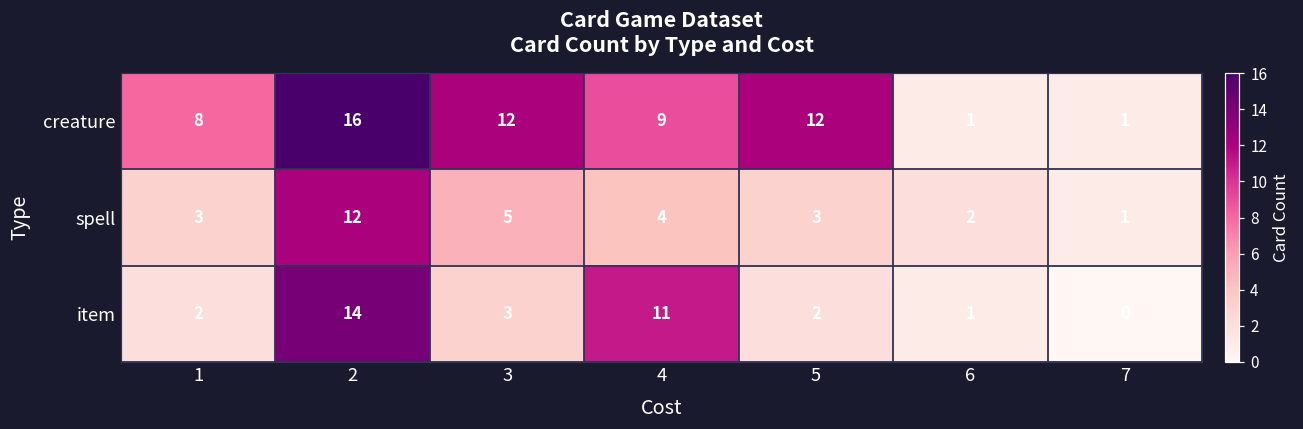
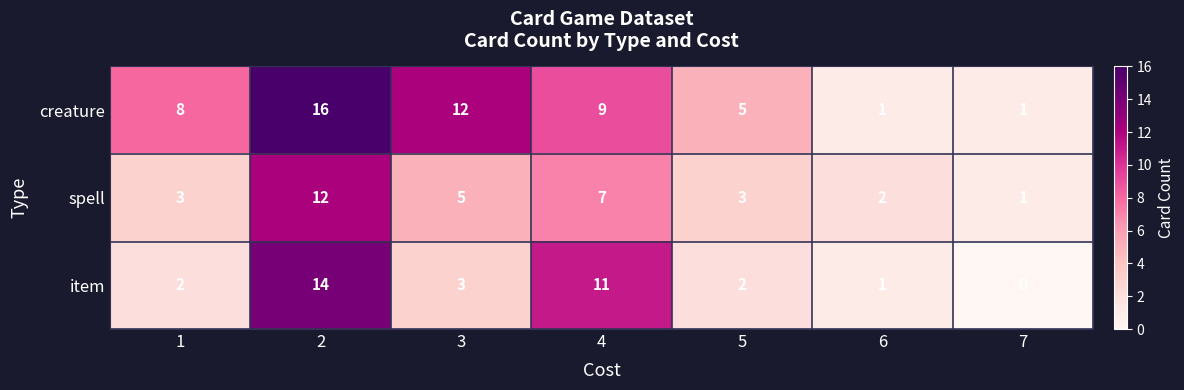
  {
    "creature": {
      "1": 8,
      "2": 16,
      "3": 12,
      "4": 9,
-     "5": 12
+     "5": 5
    },
    "spell": {
      "1": 3,
      "2": 12,
      "3": 5,
-     "4": 4,
+     "4": 7,
      "5": 3
    },
    "item": {
      "2": 14,
      "3": 3,
      "4": 11
    }
  }
